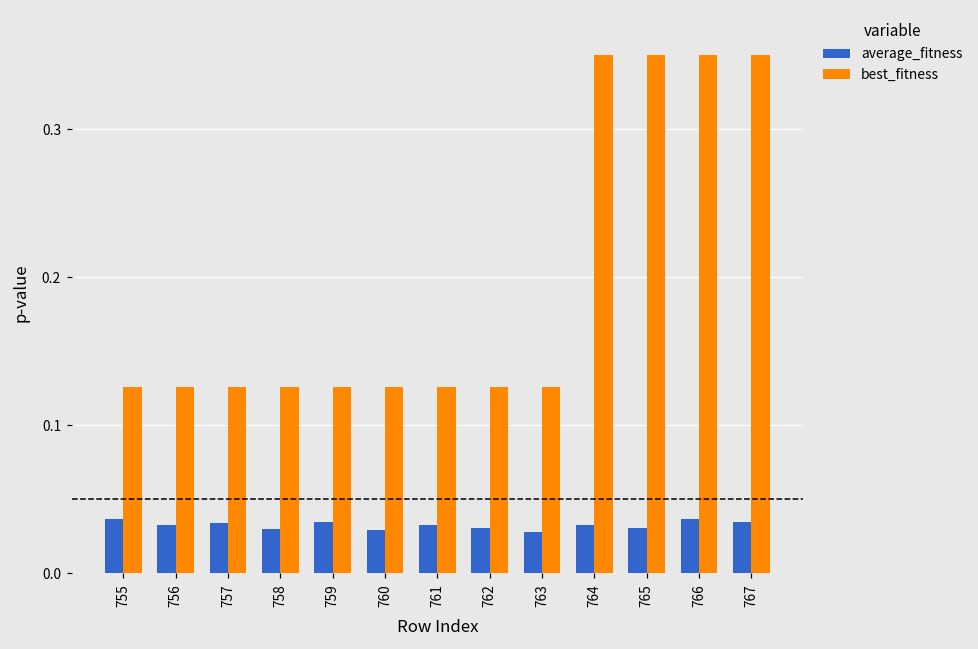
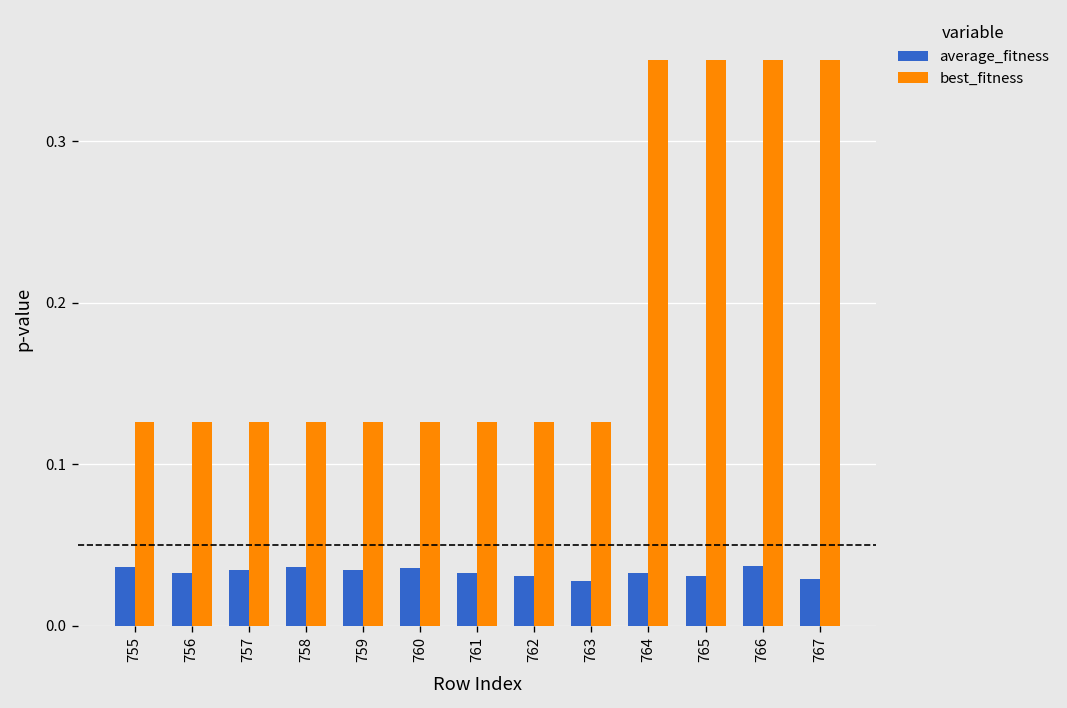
  {
    "average_fitness": {
      "755": 0.037,
      "756": 0.033,
      "757": 0.034,
-     "758": 0.030,
+     "758": 0.036,
      "759": 0.035,
-     "760": 0.029,
+     "760": 0.036,
      "761": 0.033,
      "762": 0.031,
      "763": 0.028,
      "764": 0.033,
      "765": 0.030,
      "766": 0.037,
-     "767": 0.035
+     "767": 0.029
    },
    "best_fitness": {
      "755": 0.126,
      "756": 0.126,
      "757": 0.126,
      "758": 0.126,
      "759": 0.126,
      "760": 0.126,
      "761": 0.126,
      "762": 0.126,
      "763": 0.126,
      "764": 0.350,
      "765": 0.350,
      "766": 0.350,
      "767": 0.350
    }
  }
